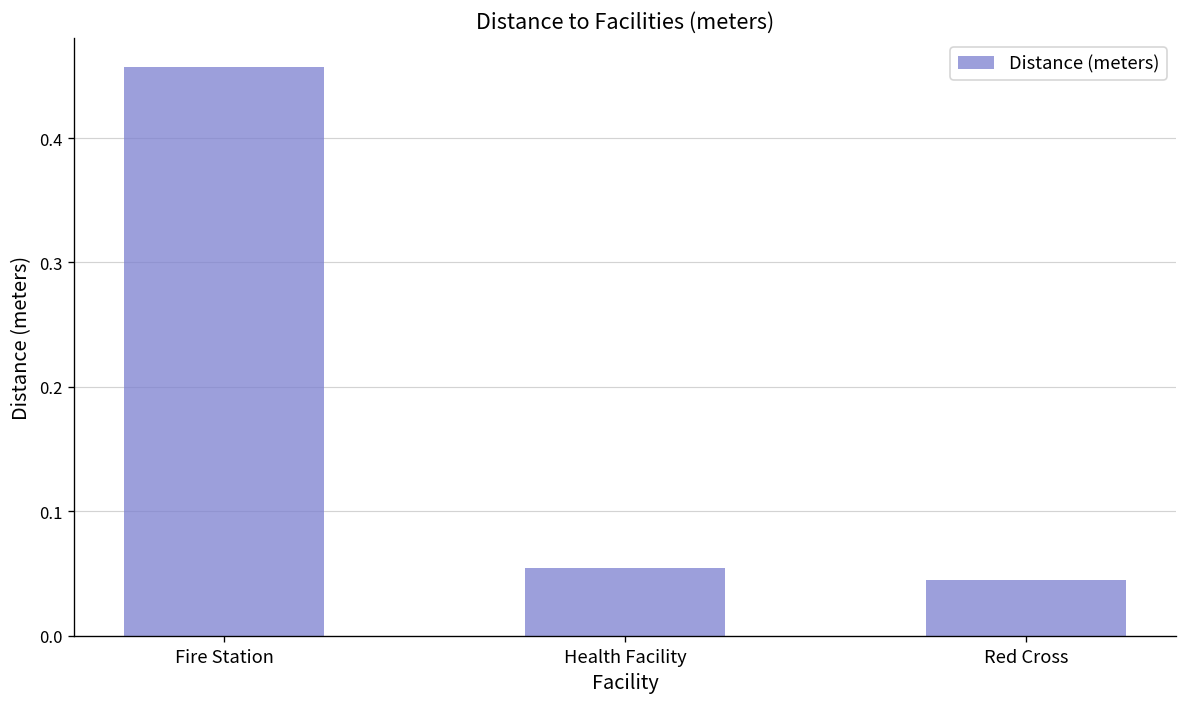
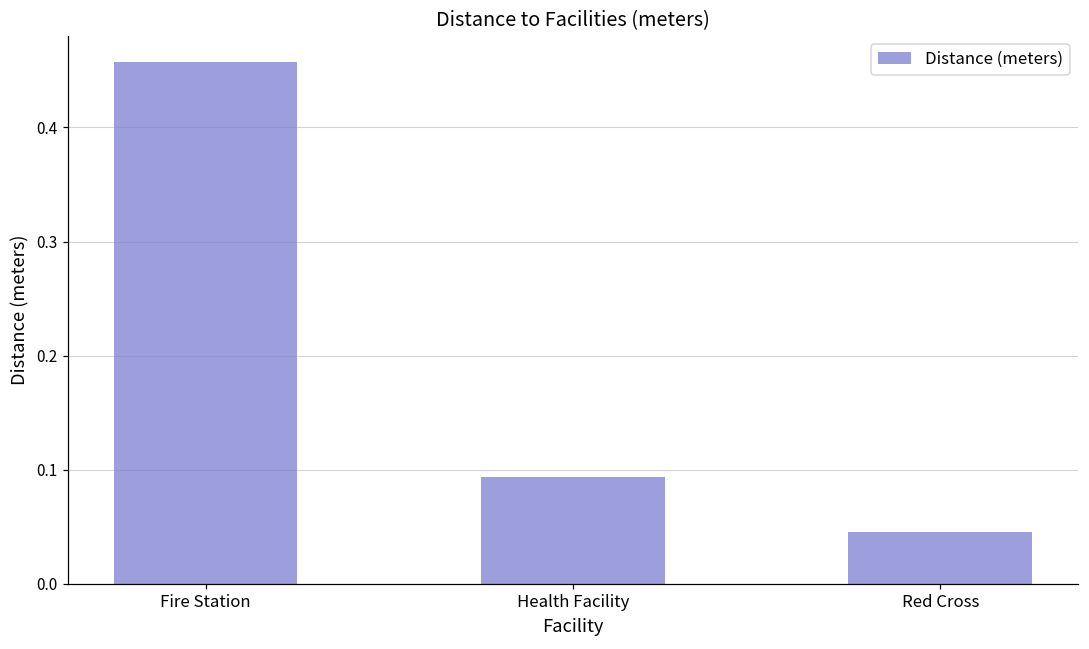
  {
    "Fire Station": 0.457,
-   "Health Facility": 0.054,
+   "Health Facility": 0.094,
    "Red Cross": 0.045
  }
